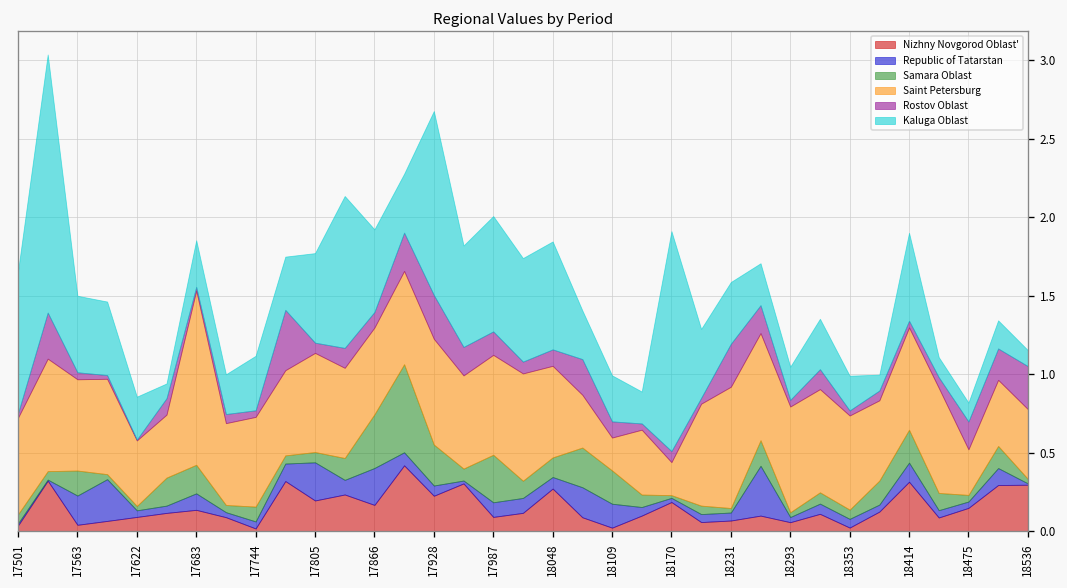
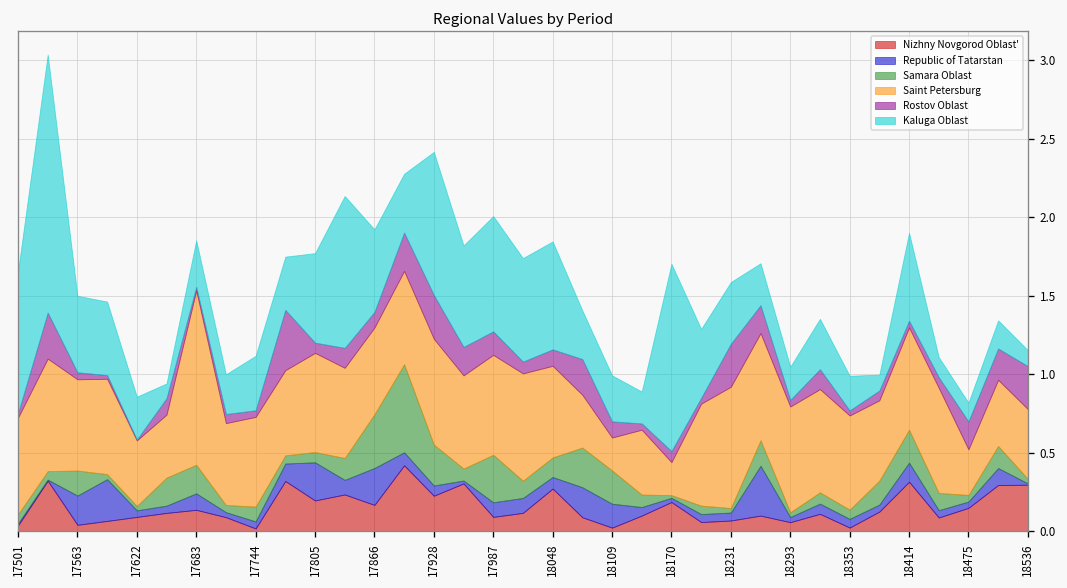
  {
    "Nizhny Novgorod Oblast'": {
      "17563": 0.04,
      "17622": 0.09,
      "17683": 0.14,
      "17805": 0.20,
      "17866": 0.17,
      "17928": 0.23,
      "17987": 0.09,
      "18048": 0.27,
      "18109": 0.02,
      "18170": 0.19,
      "18231": 0.07,
      "18293": 0.06,
      "18353": 0.02,
      "18414": 0.32,
      "18475": 0.15
    },
    "Republic of Tatarstan": {
      "17563": 0.19,
      "17622": 0.04,
      "17683": 0.11,
      "17744": 0.04,
      "17805": 0.24,
      "17866": 0.24,
      "17928": 0.07,
      "17987": 0.09,
      "18048": 0.07,
      "18109": 0.15,
      "18231": 0.05,
      "18293": 0.03,
      "18353": 0.06,
      "18414": 0.12,
      "18475": 0.04
    },
    "Samara Oblast": {
      "17501": 0.06,
      "17563": 0.16,
      "17622": 0.03,
      "17683": 0.18,
      "17744": 0.09,
      "17805": 0.07,
      "17866": 0.34,
      "17928": 0.26,
      "17987": 0.30,
      "18048": 0.12,
      "18109": 0.21,
      "18231": 0.03,
      "18293": 0.03,
      "18353": 0.06,
      "18414": 0.21,
      "18475": 0.04,
      "18536": 0.03
    },
    "Saint Petersburg": {
      "17501": 0.62,
      "17563": 0.58,
      "17683": 1.11,
      "17744": 0.57,
      "17805": 0.63,
      "17866": 0.55,
      "17928": 0.67,
      "17987": 0.64,
      "18048": 0.58,
      "18109": 0.21,
      "18170": 0.21,
      "18231": 0.77,
      "18293": 0.67,
      "18353": 0.60,
      "18414": 0.65,
      "18475": 0.29,
      "18536": 0.44
    },
    "Rostov Oblast": {
      "17501": 0.03,
      "17563": 0.04,
      "17683": 0.02,
      "17744": 0.04,
      "17805": 0.07,
      "17866": 0.10,
      "17928": 0.28,
      "17987": 0.15,
      "18048": 0.10,
      "18109": 0.10,
      "18170": 0.07,
      "18231": 0.27,
      "18293": 0.04,
      "18353": 0.03,
      "18414": 0.04,
      "18475": 0.18,
      "18536": 0.27
    },
    "Kaluga Oblast": {
      "17501": 0.90,
      "17563": 0.49,
      "17622": 0.27,
      "17683": 0.30,
      "17744": 0.35,
      "17805": 0.57,
      "17866": 0.53,
-     "17928": 1.17,
+     "17928": 0.91,
      "17987": 0.73,
      "18048": 0.69,
      "18109": 0.29,
-     "18170": 1.40,
+     "18170": 1.19,
      "18231": 0.39,
      "18293": 0.21,
      "18353": 0.22,
      "18414": 0.56,
      "18475": 0.12,
      "18536": 0.10
    }
  }
